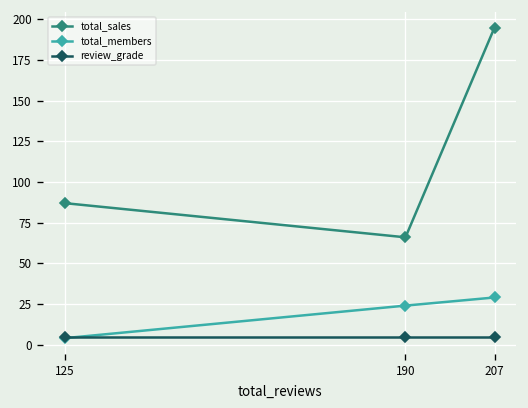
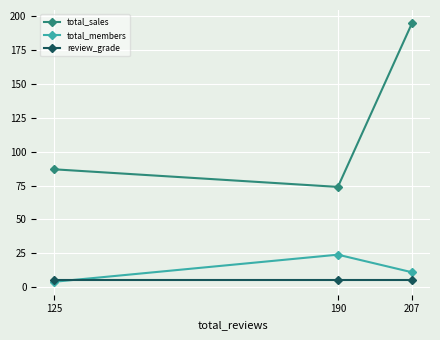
  {
    "total_sales": {
      "125": 87,
-     "190": 66,
+     "190": 74,
      "207": 195
    },
    "total_members": {
      "190": 24,
-     "207": 29
+     "207": 11
    },
    "review_grade": {
      "190": 5,
      "207": 5
    }
  }
